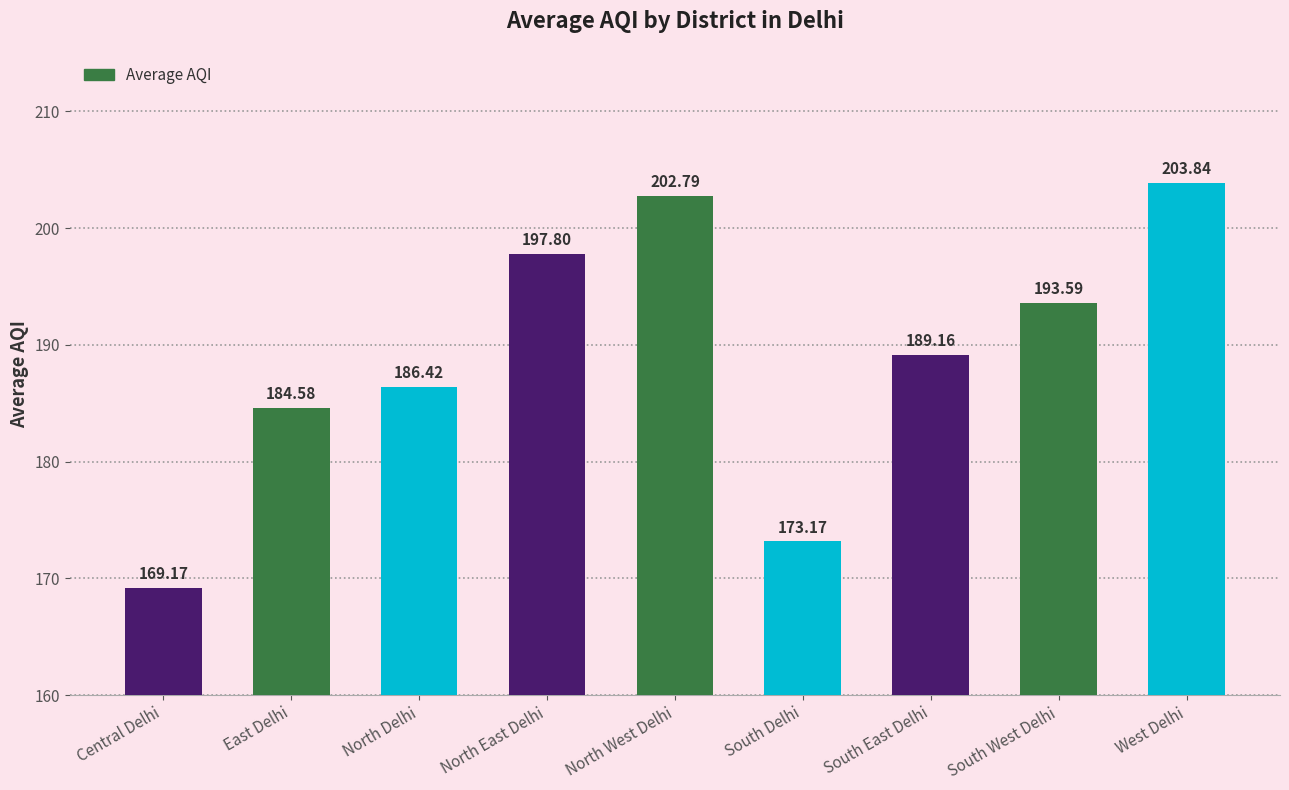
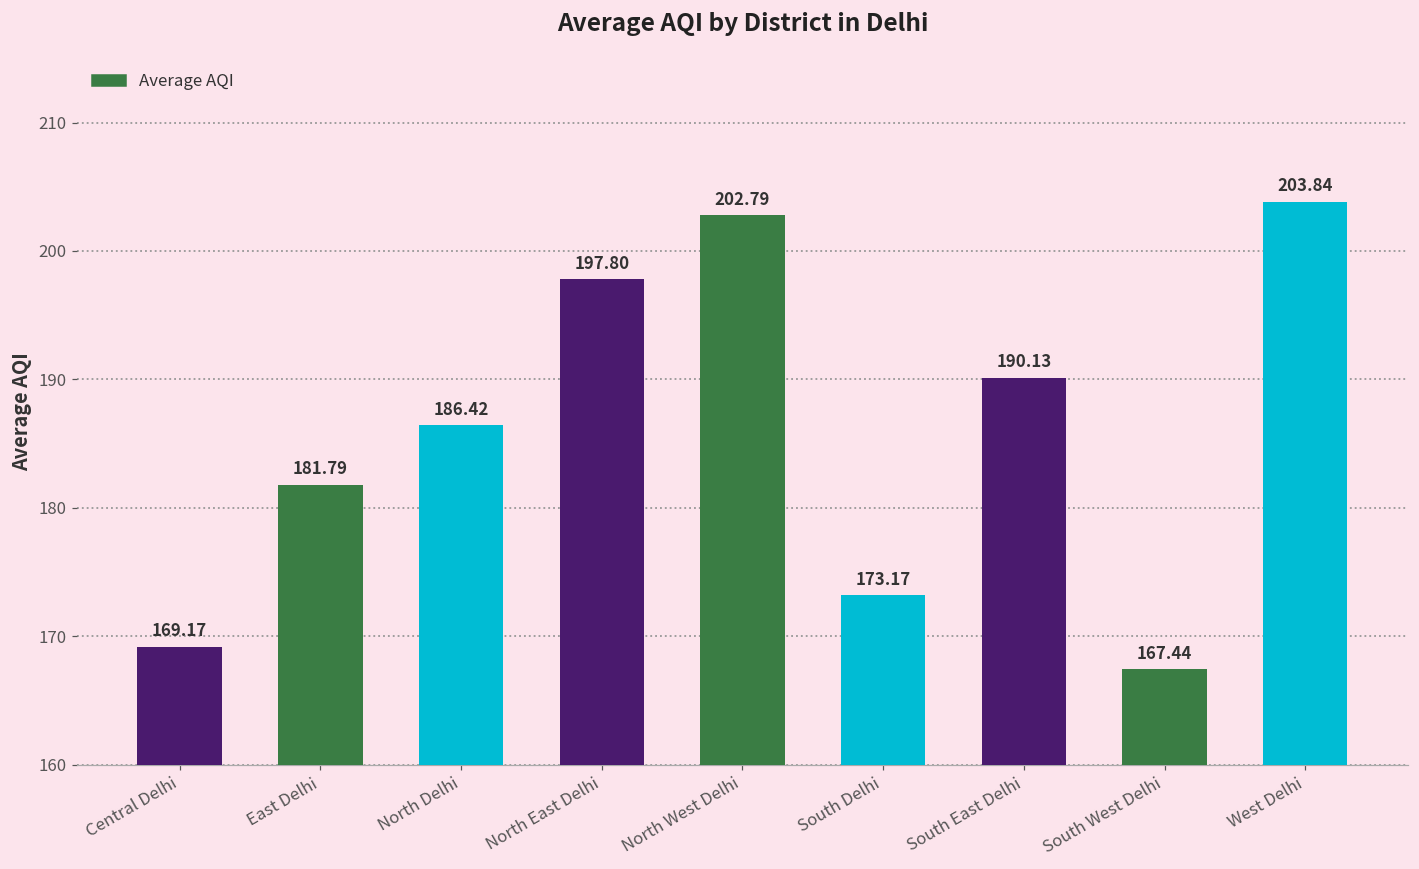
  {
    "Central Delhi": 169.17,
-   "East Delhi": 184.58,
+   "East Delhi": 181.79,
    "North Delhi": 186.42,
    "North East Delhi": 197.80,
    "North West Delhi": 202.79,
    "South Delhi": 173.17,
-   "South East Delhi": 189.16,
-   "South West Delhi": 193.59,
+   "South East Delhi": 190.13,
+   "South West Delhi": 167.44,
    "West Delhi": 203.84
  }
